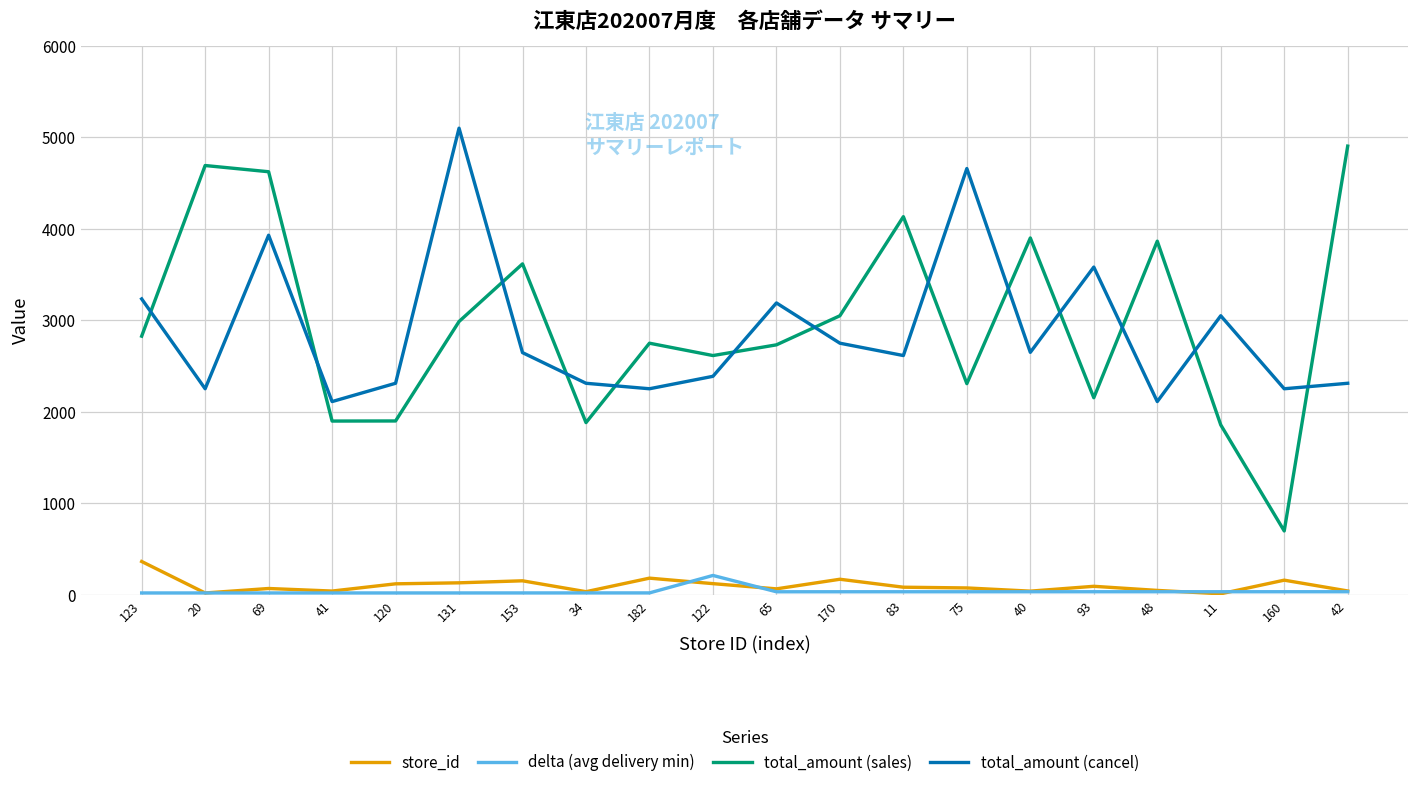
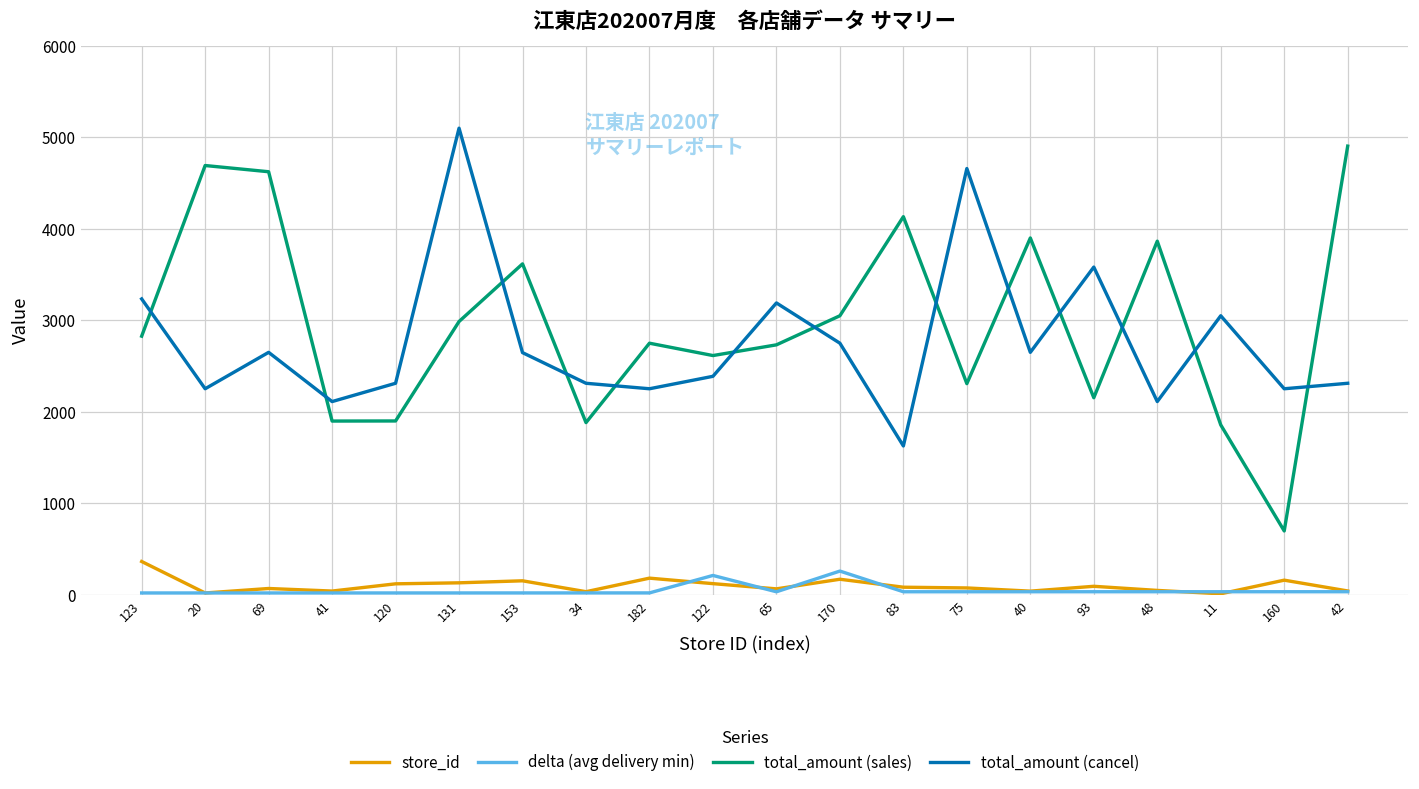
  {
    "store_id": {
      "123": 400,
      "69": 100,
      "120": 100,
      "131": 100,
      "153": 200,
      "182": 200,
      "122": 100,
      "65": 100,
      "170": 200,
      "83": 100,
      "75": 100,
      "93": 100,
      "160": 200
    },
    "delta (avg delivery min)": {
      "123": 0,
      "69": 0,
      "120": 0,
      "131": 0,
      "153": 0,
      "182": 0,
      "122": 200,
      "65": 0,
-     "170": 0,
+     "170": 300,
      "83": 0,
      "75": 0,
      "93": 0,
      "160": 0
    },
    "total_amount (sales)": {
      "123": 2800,
      "20": 4700,
      "69": 4600,
      "41": 1900,
      "120": 1900,
      "131": 3000,
      "153": 3600,
      "34": 1900,
      "182": 2800,
      "122": 2600,
      "65": 2700,
      "170": 3100,
      "83": 4100,
      "75": 2300,
      "40": 3900,
      "93": 2200,
      "48": 3900,
      "11": 1900,
      "160": 700,
      "42": 4900
    },
    "total_amount (cancel)": {
      "123": 3200,
      "20": 2300,
-     "69": 3900,
+     "69": 2700,
      "41": 2100,
      "120": 2300,
      "131": 5100,
      "153": 2600,
      "34": 2300,
      "182": 2300,
      "122": 2400,
      "65": 3200,
      "170": 2800,
-     "83": 2600,
+     "83": 1600,
      "75": 4700,
      "40": 2700,
      "93": 3600,
      "48": 2100,
      "11": 3100,
      "160": 2300,
      "42": 2300
    }
  }
